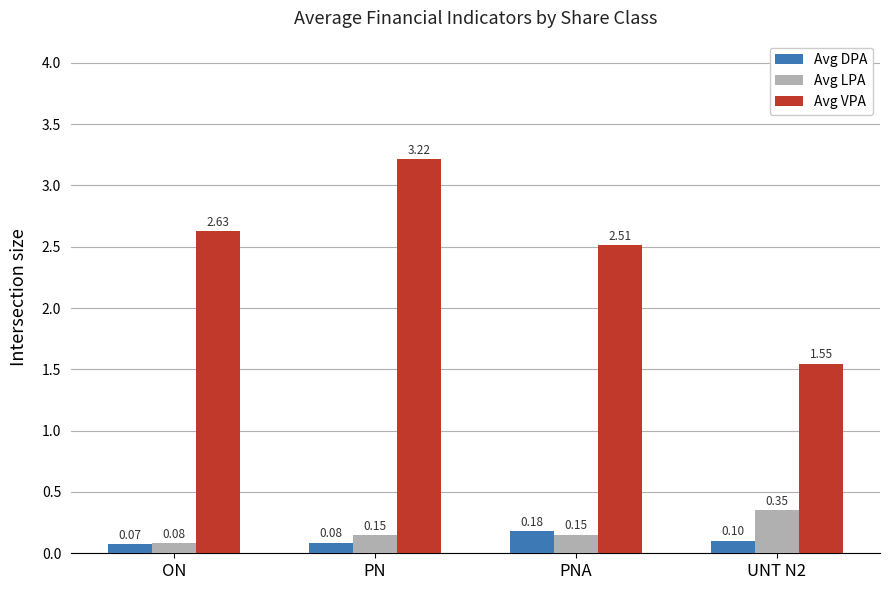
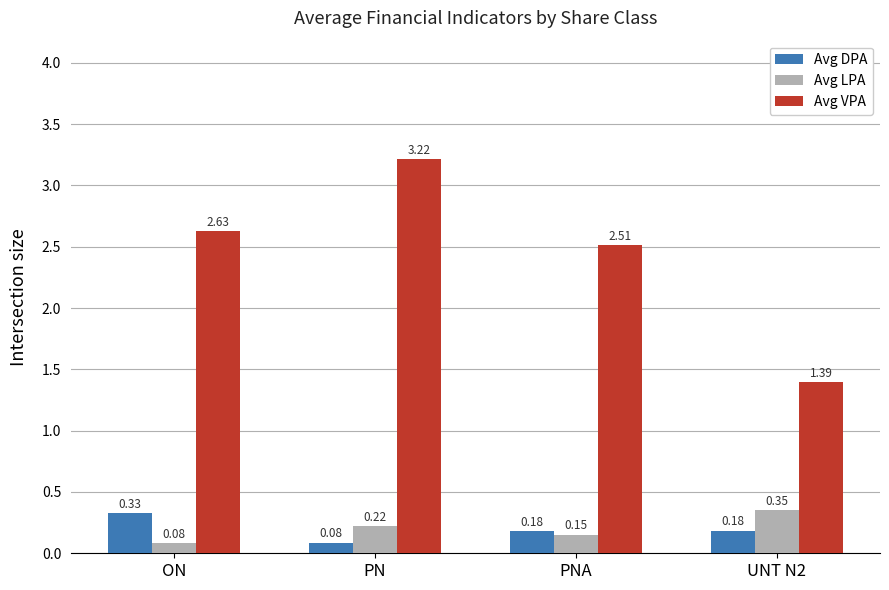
  {
    "Avg DPA": {
-     "ON": 0.07,
+     "ON": 0.33,
      "PN": 0.08,
      "PNA": 0.18,
-     "UNT N2": 0.10
+     "UNT N2": 0.18
    },
    "Avg LPA": {
      "ON": 0.08,
-     "PN": 0.15,
+     "PN": 0.22,
      "PNA": 0.15,
      "UNT N2": 0.35
    },
    "Avg VPA": {
      "ON": 2.63,
      "PN": 3.22,
      "PNA": 2.51,
-     "UNT N2": 1.55
+     "UNT N2": 1.39
    }
  }
